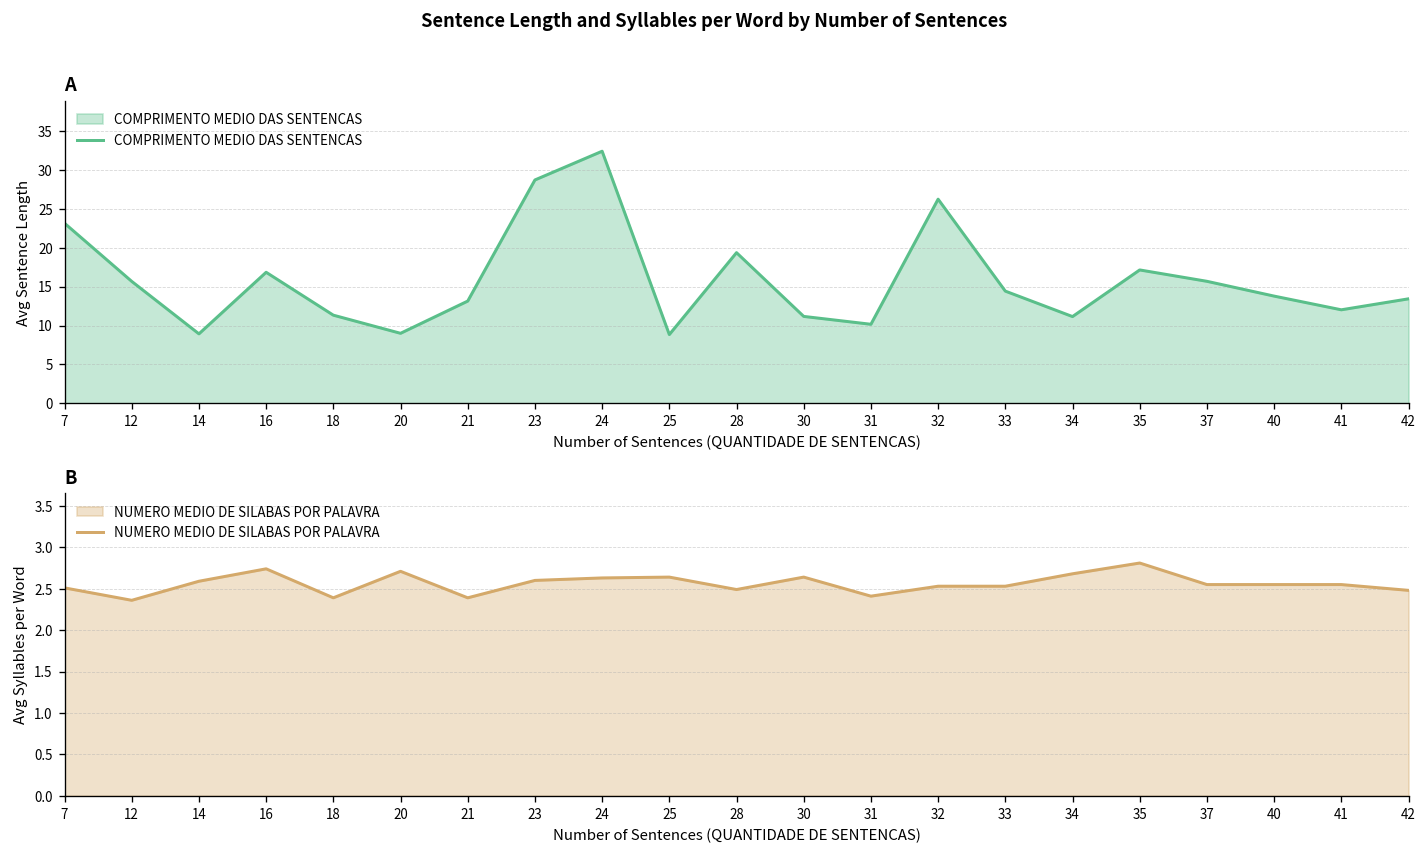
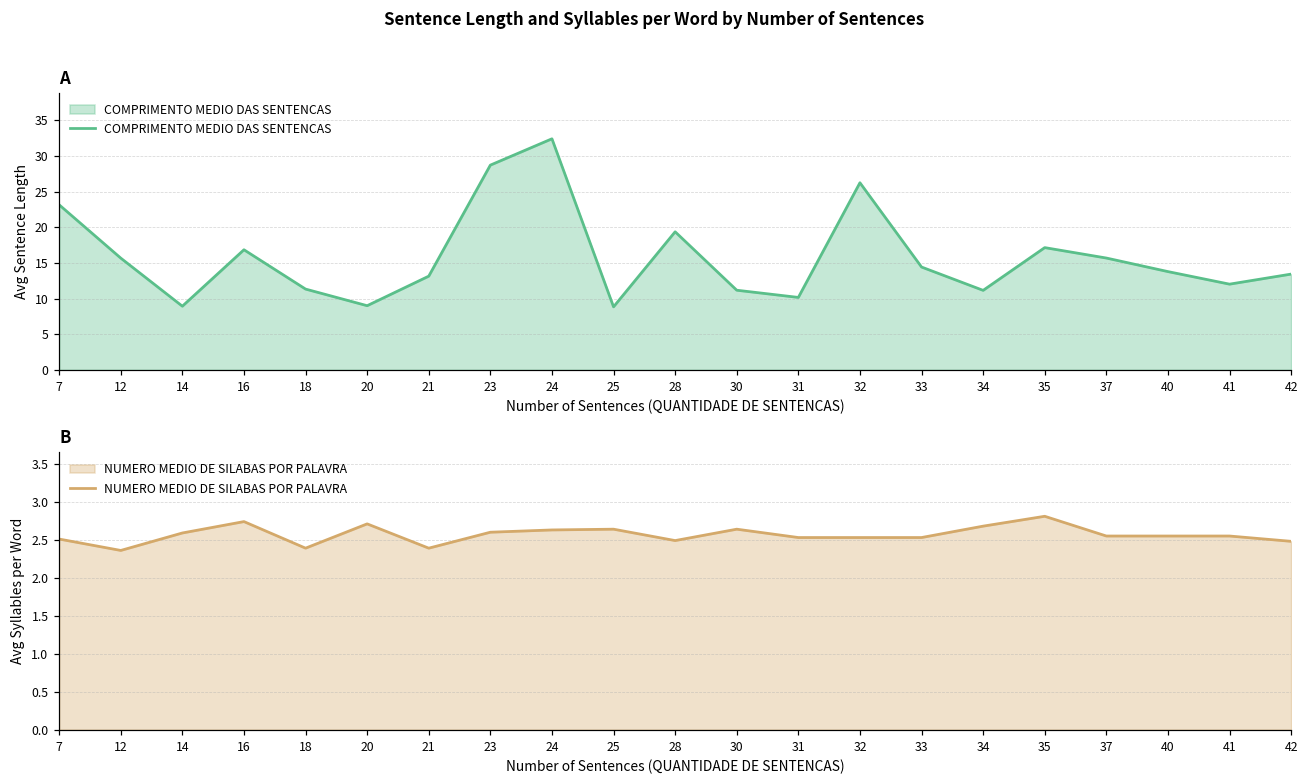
  {
    "A": {
      "7": 23,
      "12": 16,
      "14": 9,
      "16": 17,
      "18": 11,
      "20": 9,
      "21": 13,
      "23": 29,
      "24": 32,
      "25": 9,
      "28": 19,
      "30": 11,
      "31": 10,
      "32": 26,
      "33": 14,
      "34": 11,
      "35": 17,
      "37": 16,
      "40": 14,
      "41": 12,
      "42": 13
    },
    "B": {
      "7": 2.5,
      "12": 2.4,
      "14": 2.6,
      "16": 2.7,
      "18": 2.4,
      "20": 2.7,
      "21": 2.4,
      "23": 2.6,
      "24": 2.6,
      "25": 2.6,
      "28": 2.5,
      "30": 2.6,
-     "31": 2.4,
+     "31": 2.5,
      "32": 2.5,
      "33": 2.5,
      "34": 2.7,
      "35": 2.8,
      "37": 2.6,
      "40": 2.6,
      "41": 2.6,
      "42": 2.5
    }
  }
